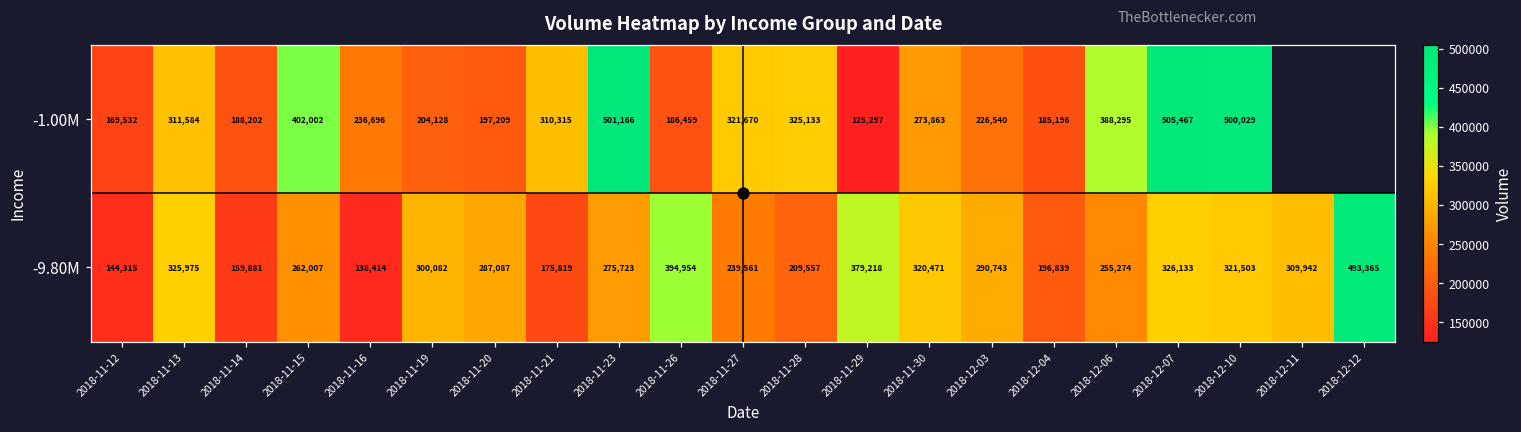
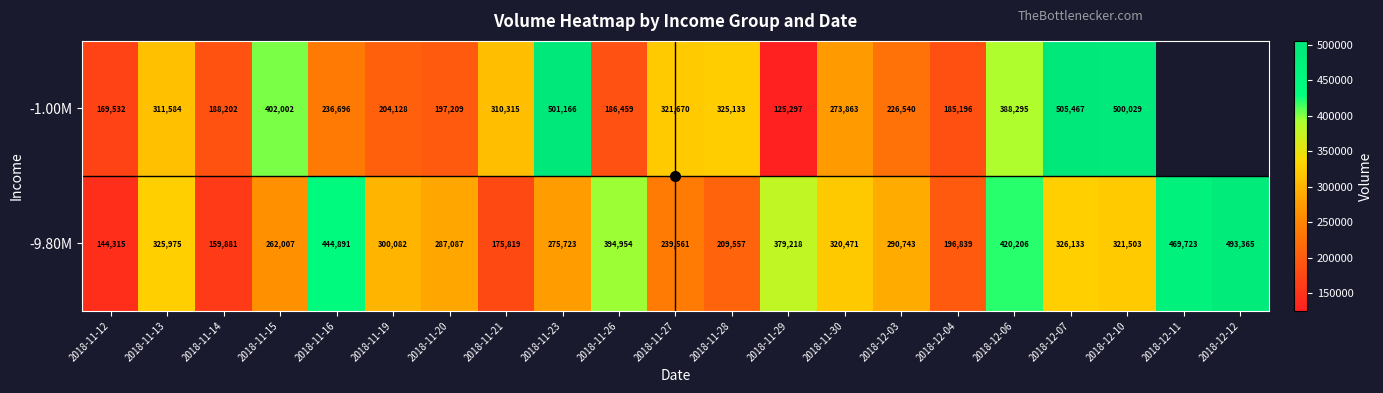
  {
    "-1.00M": {
      "2018-11-12": "169,532",
      "2018-11-13": "311,584",
      "2018-11-14": "188,202",
      "2018-11-15": "402,002",
      "2018-11-16": "236,696",
      "2018-11-19": "204,128",
      "2018-11-20": "197,209",
      "2018-11-21": "310,315",
      "2018-11-23": "501,166",
      "2018-11-26": "186,459",
      "2018-11-27": "321,670",
      "2018-11-28": "325,133",
      "2018-11-29": "125,297",
      "2018-11-30": "273,863",
      "2018-12-03": "226,540",
      "2018-12-04": "185,196",
      "2018-12-06": "388,295",
      "2018-12-07": "505,467",
      "2018-12-10": "500,029"
    },
    "-9.80M": {
      "2018-11-12": "144,315",
      "2018-11-13": "325,975",
      "2018-11-14": "159,881",
      "2018-11-15": "262,007",
-     "2018-11-16": "138,414",
+     "2018-11-16": "444,891",
      "2018-11-19": "300,082",
      "2018-11-20": "287,087",
      "2018-11-21": "175,819",
      "2018-11-23": "275,723",
      "2018-11-26": "394,954",
      "2018-11-27": "239,561",
      "2018-11-28": "209,557",
      "2018-11-29": "379,218",
      "2018-11-30": "320,471",
      "2018-12-03": "290,743",
      "2018-12-04": "196,839",
-     "2018-12-06": "255,274",
+     "2018-12-06": "420,206",
      "2018-12-07": "326,133",
      "2018-12-10": "321,503",
-     "2018-12-11": "309,942",
+     "2018-12-11": "469,723",
      "2018-12-12": "493,365"
    }
  }
